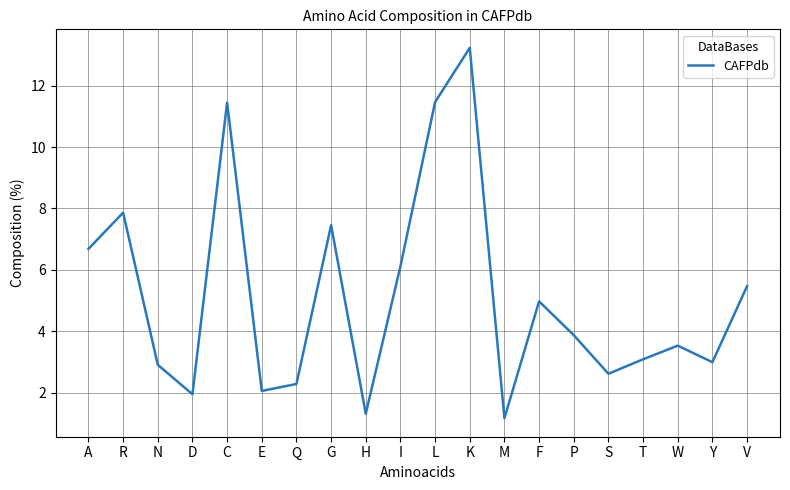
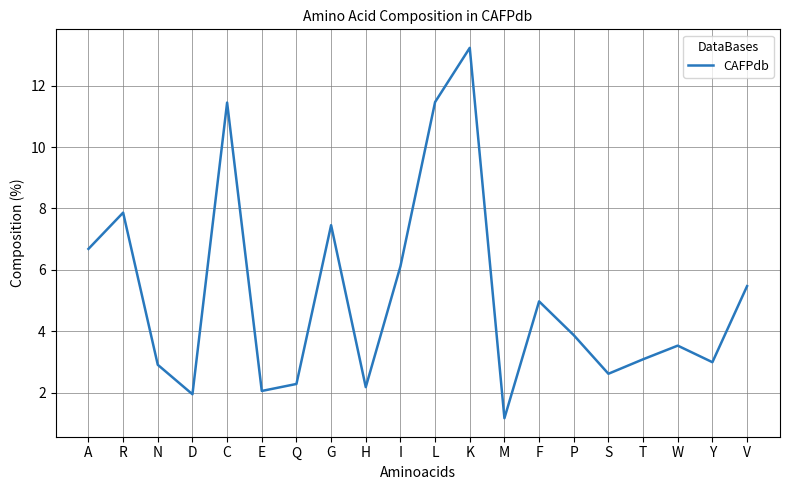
  {
    "A": 6.7,
    "R": 7.9,
    "N": 2.9,
    "D": 1.9,
    "C": 11.5,
    "E": 2.1,
    "Q": 2.3,
    "G": 7.5,
-   "H": 1.3,
+   "H": 2.2,
    "I": 6.1,
    "L": 11.5,
    "K": 13.2,
    "M": 1.2,
    "F": 5.0,
    "P": 3.9,
    "S": 2.6,
    "T": 3.1,
    "W": 3.5,
    "Y": 3.0,
    "V": 5.5
  }
